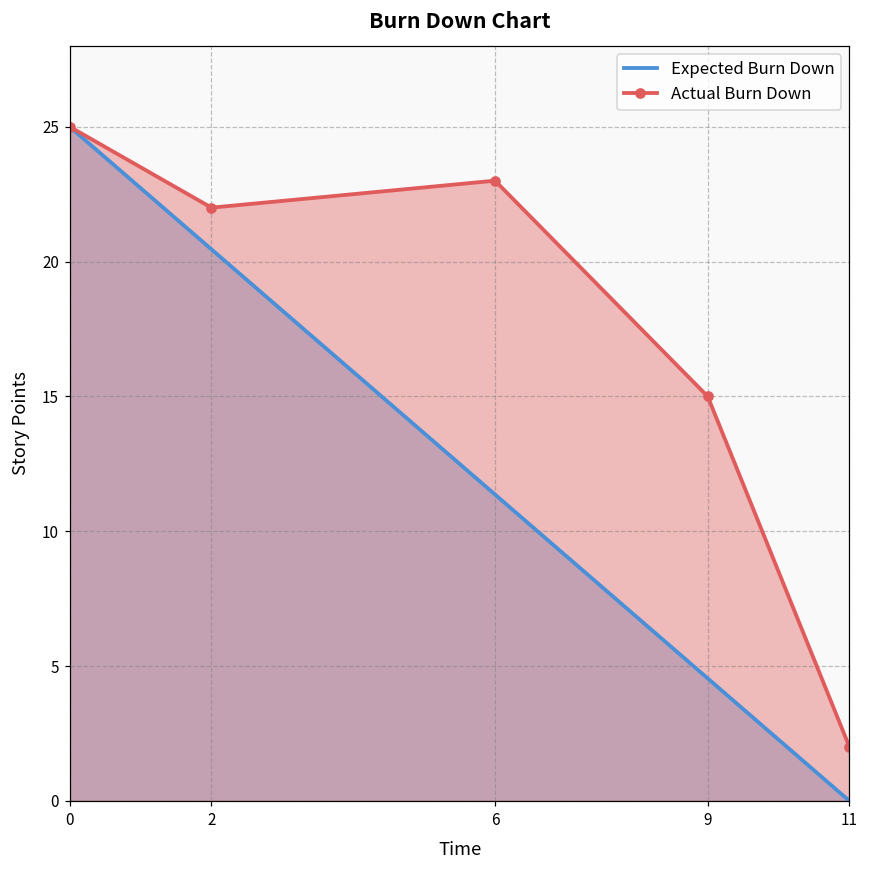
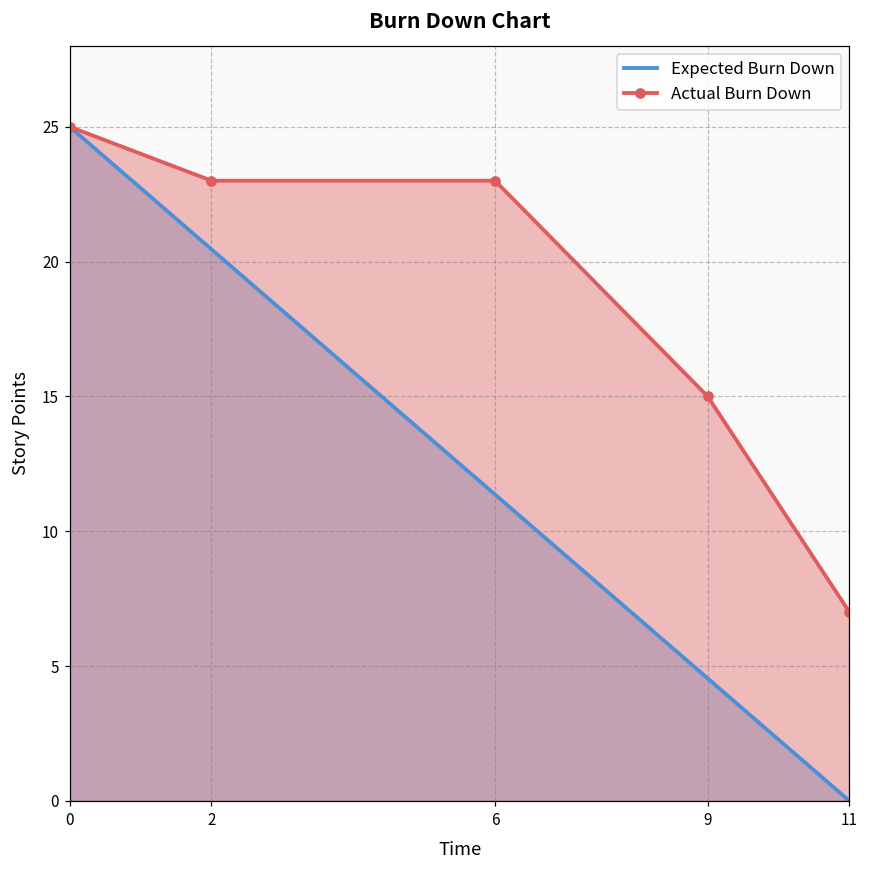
  {
    "Expected Burn Down": {
      "11": 0
    },
    "Actual Burn Down": {
-     "2": 22,
+     "2": 23,
      "6": 23,
      "9": 15,
-     "11": 2
+     "11": 7
    }
  }
